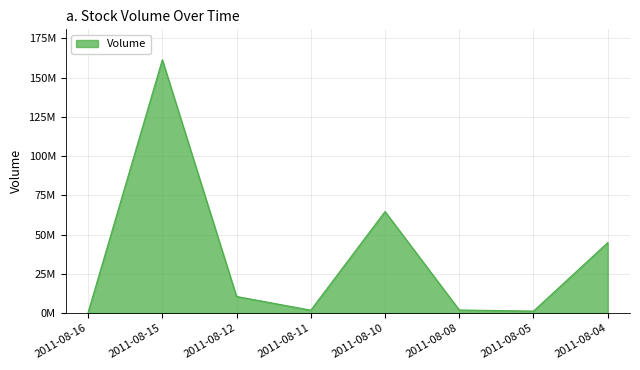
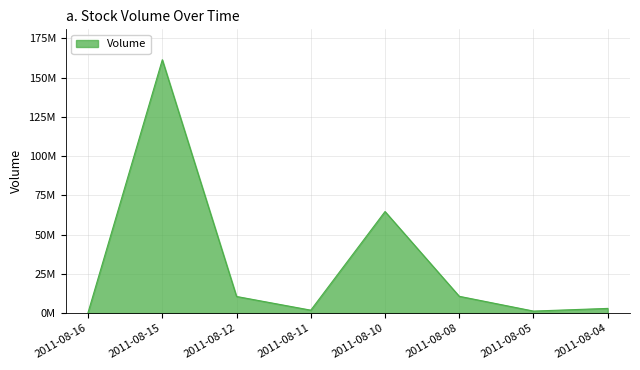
  {
    "2011-08-16": 0,
    "2011-08-15": 161000000,
    "2011-08-12": 11000000,
    "2011-08-11": 2000000,
    "2011-08-10": 65000000,
-   "2011-08-08": 2000000,
+   "2011-08-08": 11000000,
    "2011-08-05": 1000000,
-   "2011-08-04": 45000000
+   "2011-08-04": 3000000
  }
